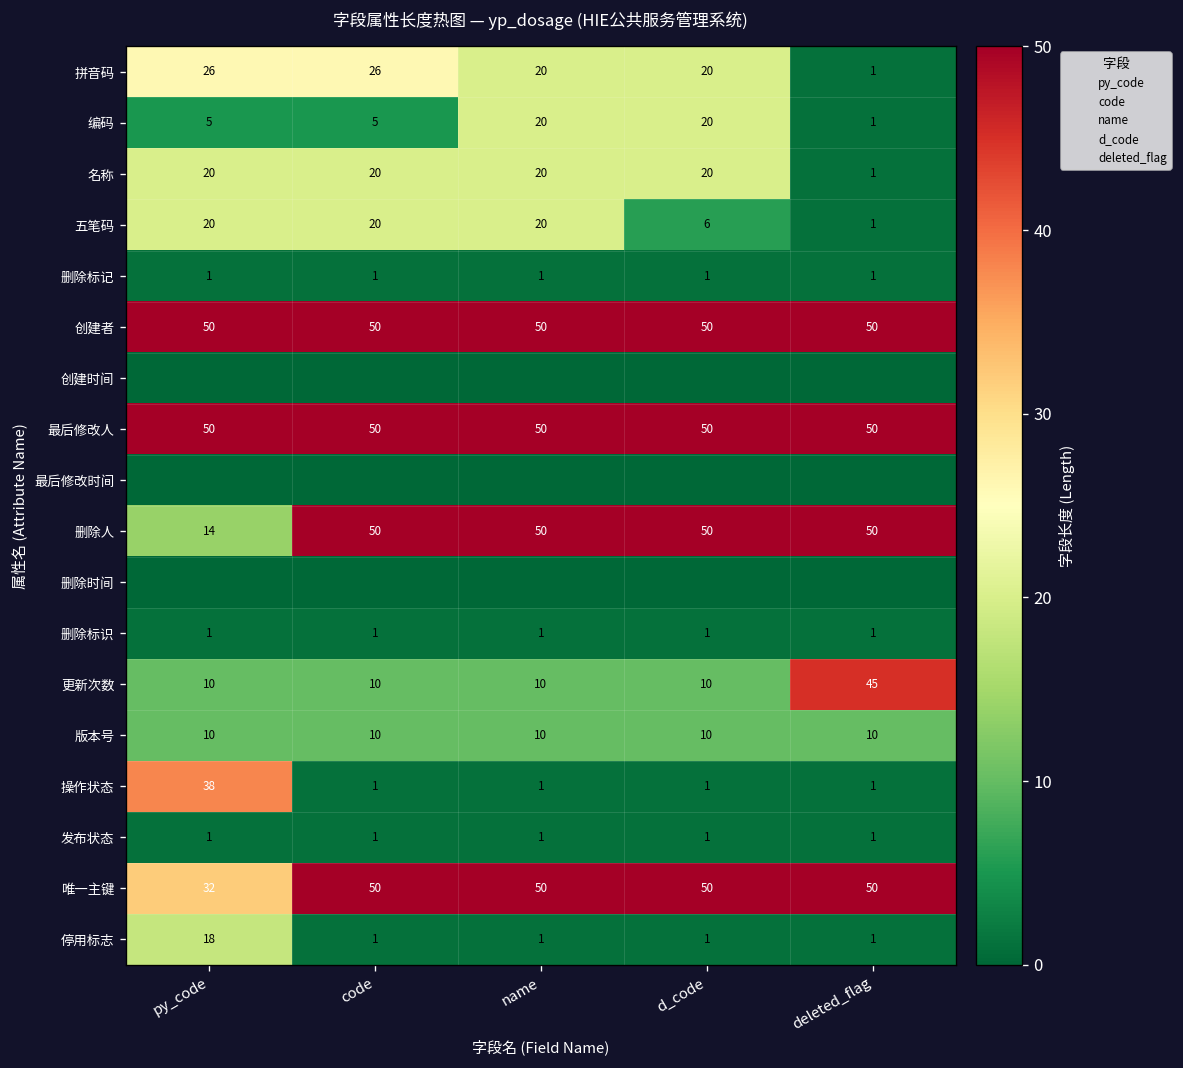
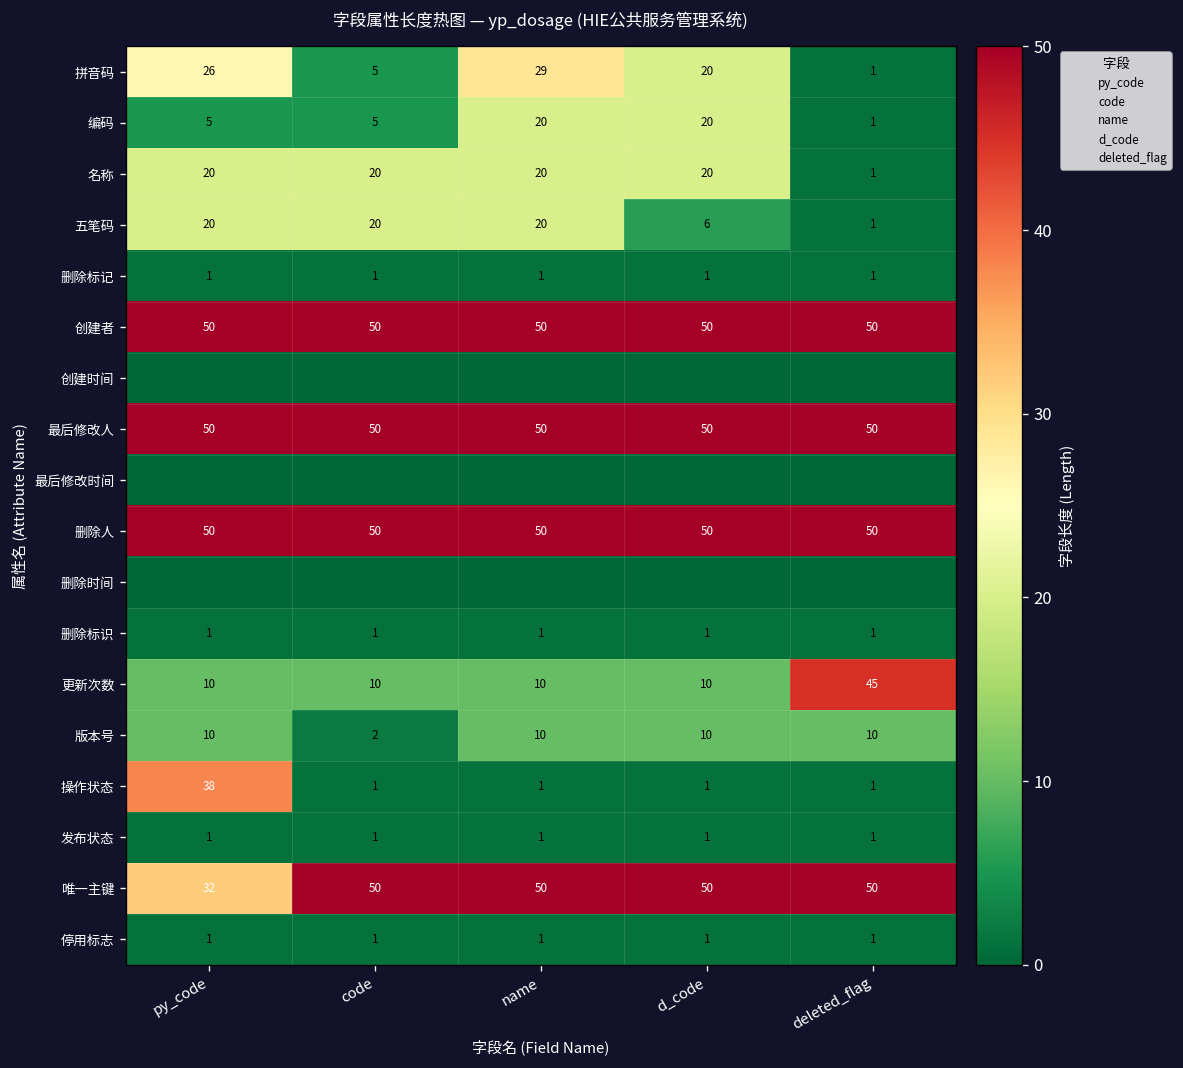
  {
    "拼音码": {
      "py_code": 26,
-     "code": 26,
-     "name": 20,
+     "code": 5,
+     "name": 29,
      "d_code": 20,
      "deleted_flag": 1
    },
    "编码": {
      "py_code": 5,
      "code": 5,
      "name": 20,
      "d_code": 20,
      "deleted_flag": 1
    },
    "名称": {
      "py_code": 20,
      "code": 20,
      "name": 20,
      "d_code": 20,
      "deleted_flag": 1
    },
    "五笔码": {
      "py_code": 20,
      "code": 20,
      "name": 20,
      "d_code": 6,
      "deleted_flag": 1
    },
    "删除标记": {
      "py_code": 1,
      "code": 1,
      "name": 1,
      "d_code": 1,
      "deleted_flag": 1
    },
    "创建者": {
      "py_code": 50,
      "code": 50,
      "name": 50,
      "d_code": 50,
      "deleted_flag": 50
    },
    "最后修改人": {
      "py_code": 50,
      "code": 50,
      "name": 50,
      "d_code": 50,
      "deleted_flag": 50
    },
    "删除人": {
-     "py_code": 14,
+     "py_code": 50,
      "code": 50,
      "name": 50,
      "d_code": 50,
      "deleted_flag": 50
    },
    "删除标识": {
      "py_code": 1,
      "code": 1,
      "name": 1,
      "d_code": 1,
      "deleted_flag": 1
    },
    "更新次数": {
      "py_code": 10,
      "code": 10,
      "name": 10,
      "d_code": 10,
      "deleted_flag": 45
    },
    "版本号": {
      "py_code": 10,
-     "code": 10,
+     "code": 2,
      "name": 10,
      "d_code": 10,
      "deleted_flag": 10
    },
    "操作状态": {
      "py_code": 38,
      "code": 1,
      "name": 1,
      "d_code": 1,
      "deleted_flag": 1
    },
    "发布状态": {
      "py_code": 1,
      "code": 1,
      "name": 1,
      "d_code": 1,
      "deleted_flag": 1
    },
    "唯一主键": {
      "py_code": 32,
      "code": 50,
      "name": 50,
      "d_code": 50,
      "deleted_flag": 50
    },
    "停用标志": {
-     "py_code": 18,
+     "py_code": 1,
      "code": 1,
      "name": 1,
      "d_code": 1,
      "deleted_flag": 1
    }
  }
